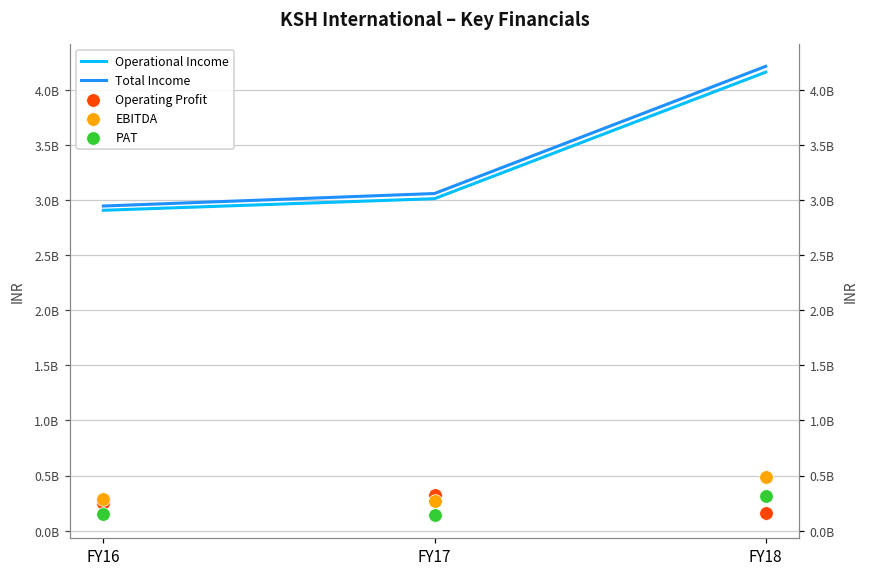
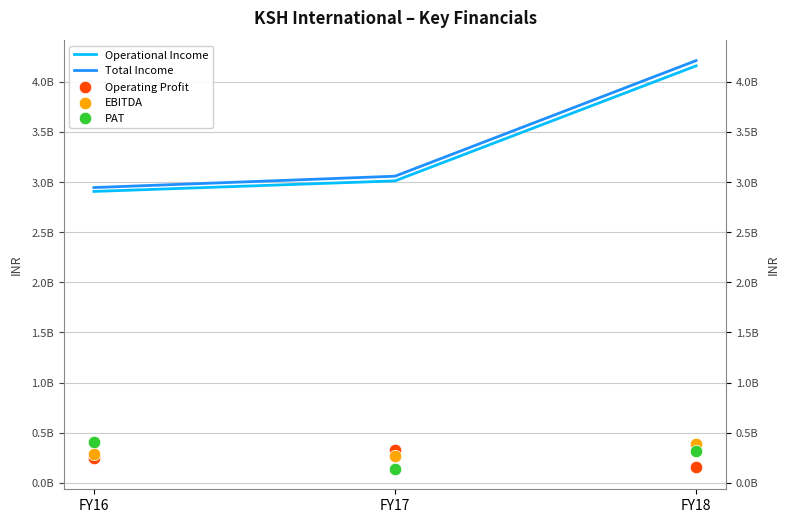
  {
    "EBITDA": {
-     "FY18": 480000000
+     "FY18": 390000000
    },
    "PAT": {
-     "FY16": 150000000
+     "FY16": 410000000
    }
  }
